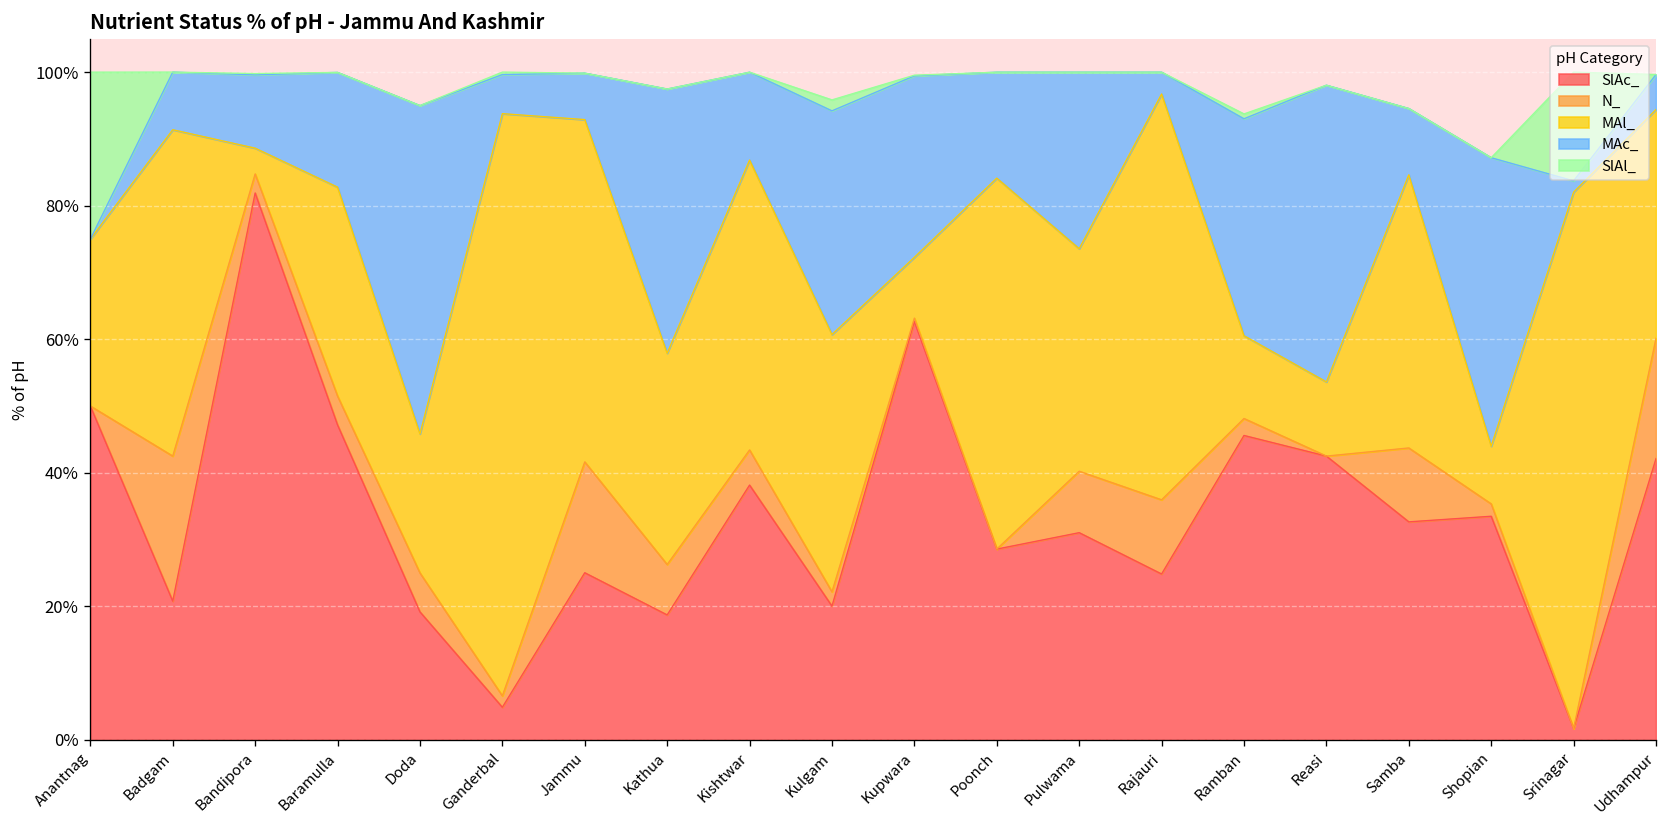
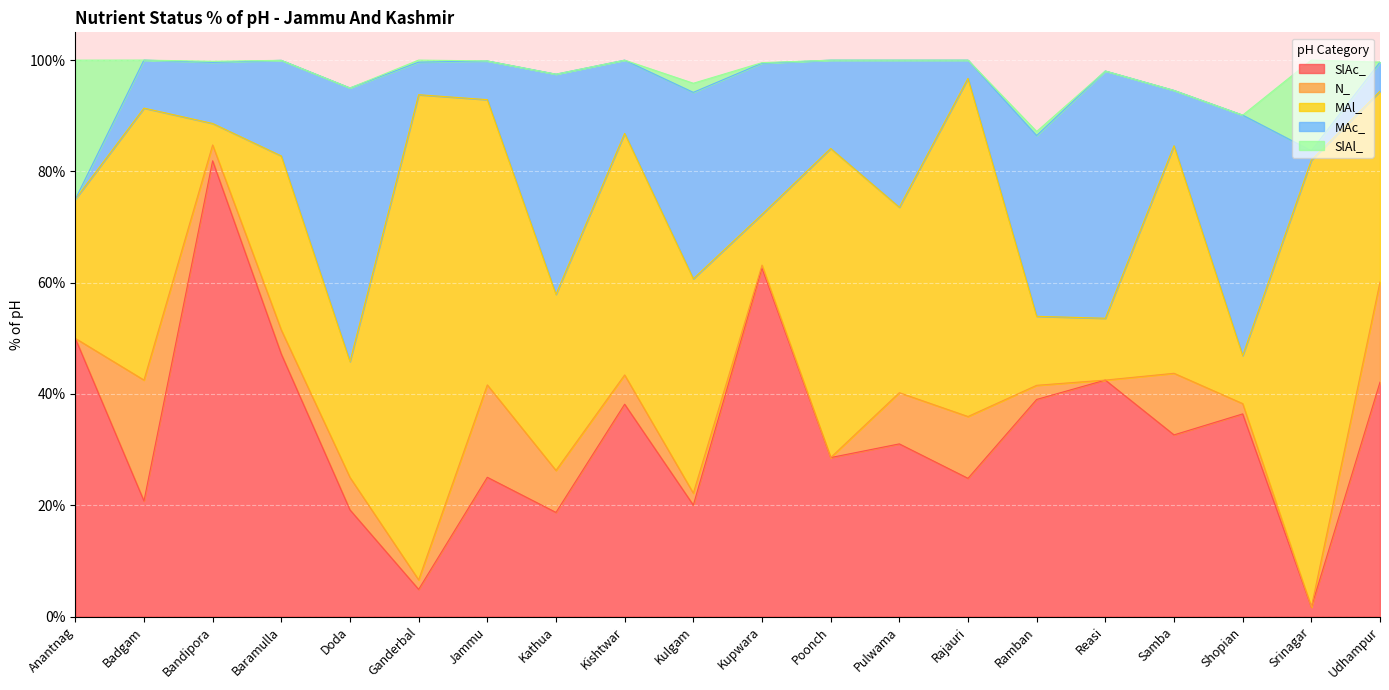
  {
    "SlAc_": {
      "Badgam": "21%",
      "Bandipora": "82%",
      "Baramulla": "47%",
      "Doda": "19%",
      "Ganderbal": "5%",
      "Jammu": "25%",
      "Kathua": "19%",
      "Kishtwar": "38%",
      "Kulgam": "20%",
      "Kupwara": "63%",
      "Pulwama": "31%",
      "Rajauri": "25%",
-     "Ramban": "46%",
+     "Ramban": "39%",
      "Samba": "33%",
-     "Shopian": "33%",
+     "Shopian": "36%",
      "Udhampur": "42%"
    },
    "N_": {
      "Badgam": "22%",
      "Bandipora": "3%",
      "Baramulla": "4%",
      "Doda": "6%",
      "Ganderbal": "2%",
      "Jammu": "17%",
      "Kathua": "8%",
      "Kishtwar": "5%",
      "Kulgam": "2%",
      "Kupwara": "1%",
      "Pulwama": "9%",
      "Rajauri": "11%",
      "Ramban": "3%",
      "Samba": "11%",
      "Shopian": "2%",
      "Udhampur": "18%"
    },
    "MAl_": {
      "Badgam": "49%",
      "Bandipora": "4%",
      "Baramulla": "31%",
      "Doda": "21%",
      "Ganderbal": "87%",
      "Jammu": "51%",
      "Kathua": "32%",
      "Kishtwar": "43%",
      "Kulgam": "39%",
      "Kupwara": "9%",
      "Poonch": "56%",
      "Pulwama": "33%",
      "Rajauri": "61%",
      "Ramban": "12%",
      "Reasi": "11%",
      "Samba": "41%",
      "Shopian": "9%",
      "Srinagar": "80%",
      "Udhampur": "34%"
    },
    "MAc_": {
      "Kulgam": "34%",
      "Ramban": "32%"
    },
    "SlAl_": {
      "Anantnag": "25%",
      "Kulgam": "2%",
      "Ramban": "1%"
    }
  }
